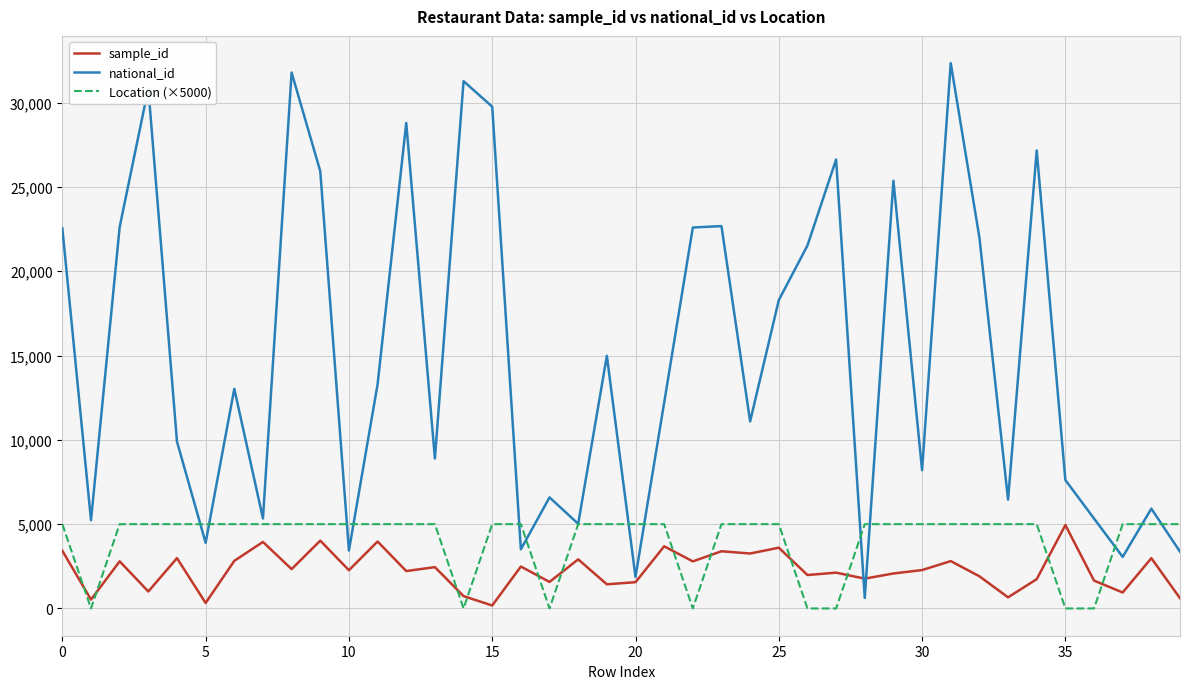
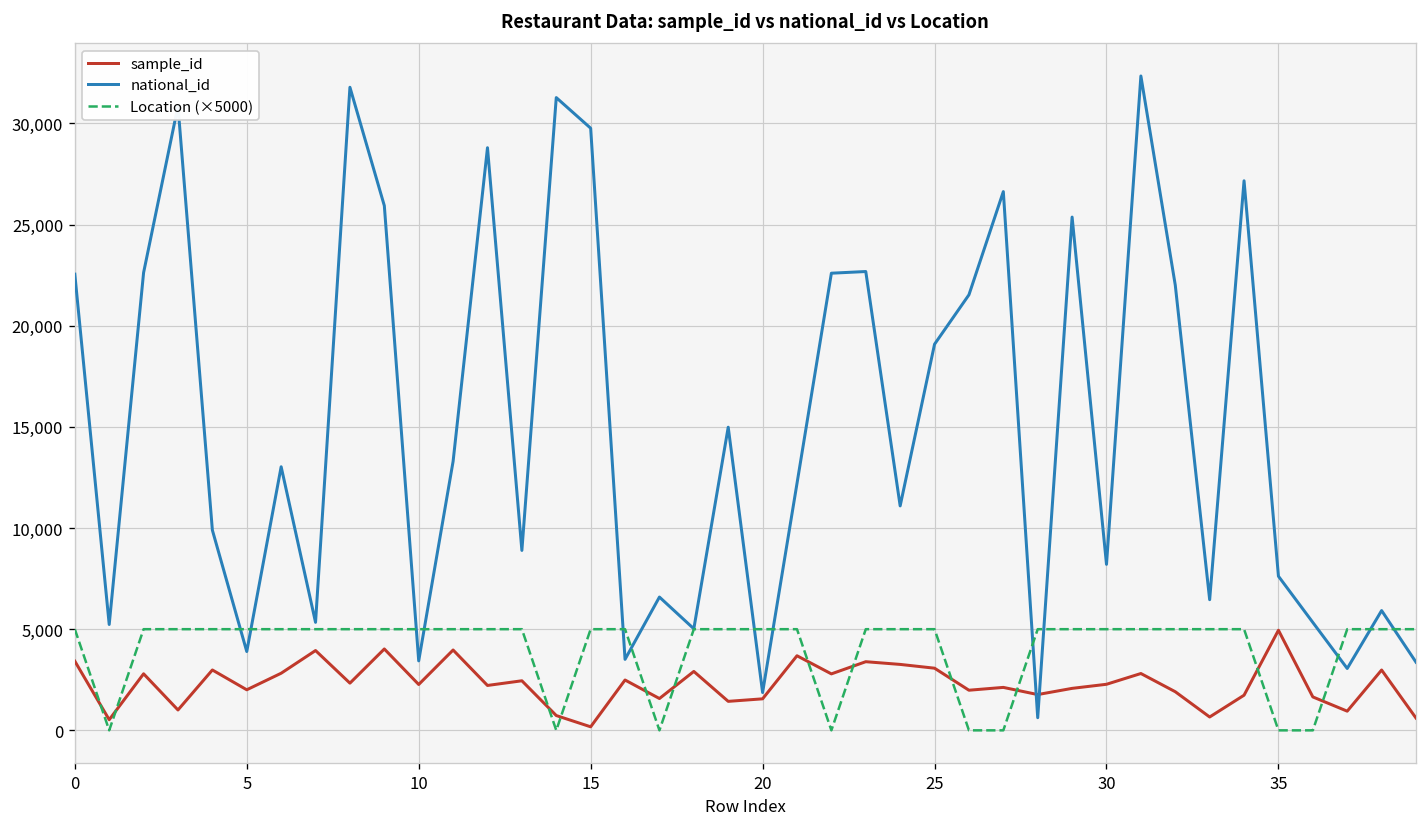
  {
    "sample_id": {
      "0": "3,400",
-     "5": "300",
+     "5": "2,000",
      "10": "2,300",
      "15": "200",
      "20": "1,600",
-     "25": "3,600",
+     "25": "3,100",
      "30": "2,300",
      "35": "4,900"
    },
    "national_id": {
      "0": "22,500",
      "5": "3,900",
      "10": "3,400",
      "15": "29,800",
      "20": "1,900",
-     "25": "18,300",
+     "25": "19,100",
      "30": "8,200",
      "35": "7,600"
    },
    "Location (×5000)": {
      "0": "5,000",
      "5": "5,000",
      "10": "5,000",
      "15": "5,000",
      "20": "5,000",
      "25": "5,000",
      "30": "5,000",
      "35": "0"
    }
  }
